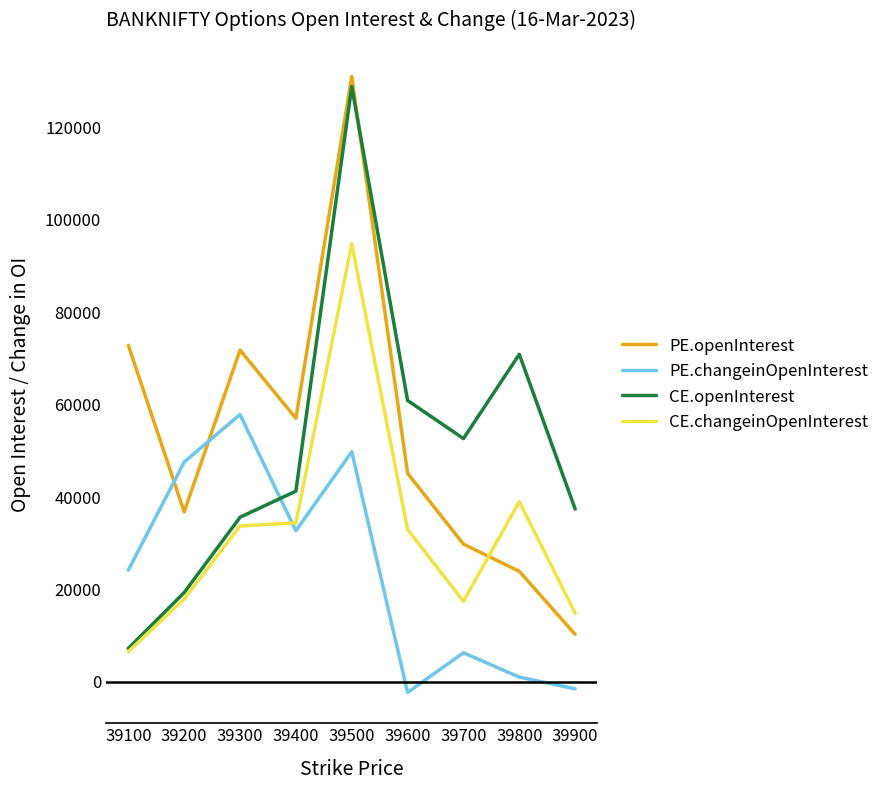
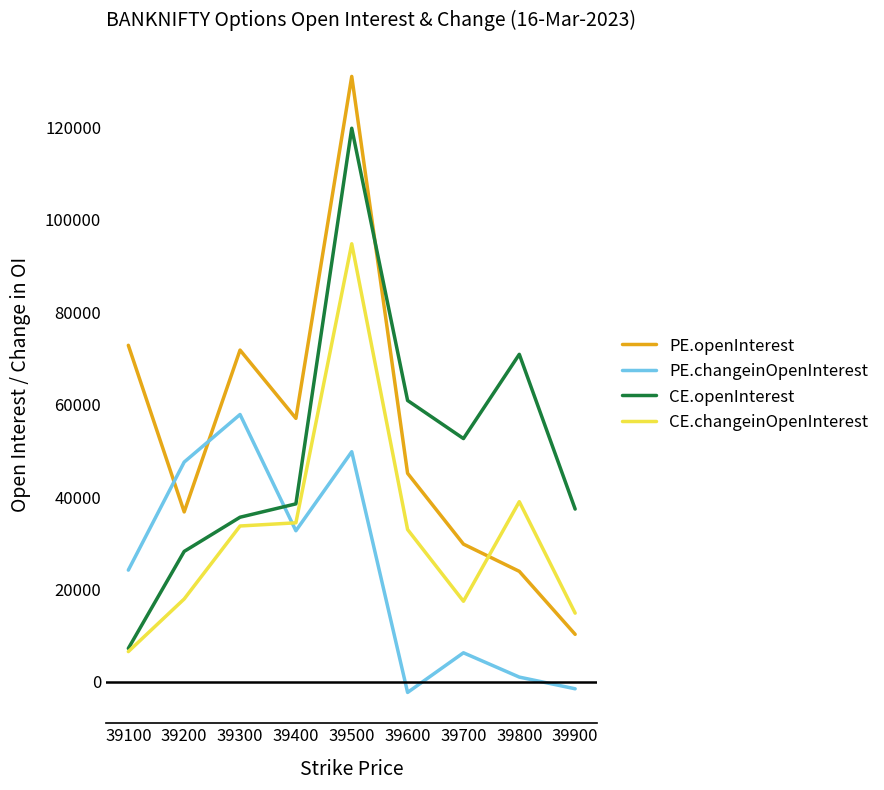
  {
    "PE.openInterest": {
      "39100": 73000,
      "39200": 37000,
      "39300": 72000,
      "39400": 57000,
      "39500": 131000,
      "39600": 45000,
      "39700": 30000,
      "39800": 24000,
      "39900": 10000
    },
    "PE.changeinOpenInterest": {
      "39100": 24000,
      "39200": 48000,
      "39300": 58000,
      "39400": 33000,
      "39500": 50000,
      "39600": -2000,
      "39700": 6000,
      "39800": 1000,
      "39900": -1000
    },
    "CE.openInterest": {
      "39100": 7000,
-     "39200": 19000,
+     "39200": 28000,
      "39300": 36000,
-     "39400": 41000,
-     "39500": 129000,
+     "39400": 39000,
+     "39500": 120000,
      "39600": 61000,
      "39700": 53000,
      "39800": 71000,
      "39900": 37000
    },
    "CE.changeinOpenInterest": {
      "39100": 7000,
      "39200": 18000,
      "39300": 34000,
      "39400": 34000,
      "39500": 95000,
      "39600": 33000,
      "39700": 17000,
      "39800": 39000,
      "39900": 15000
    }
  }
